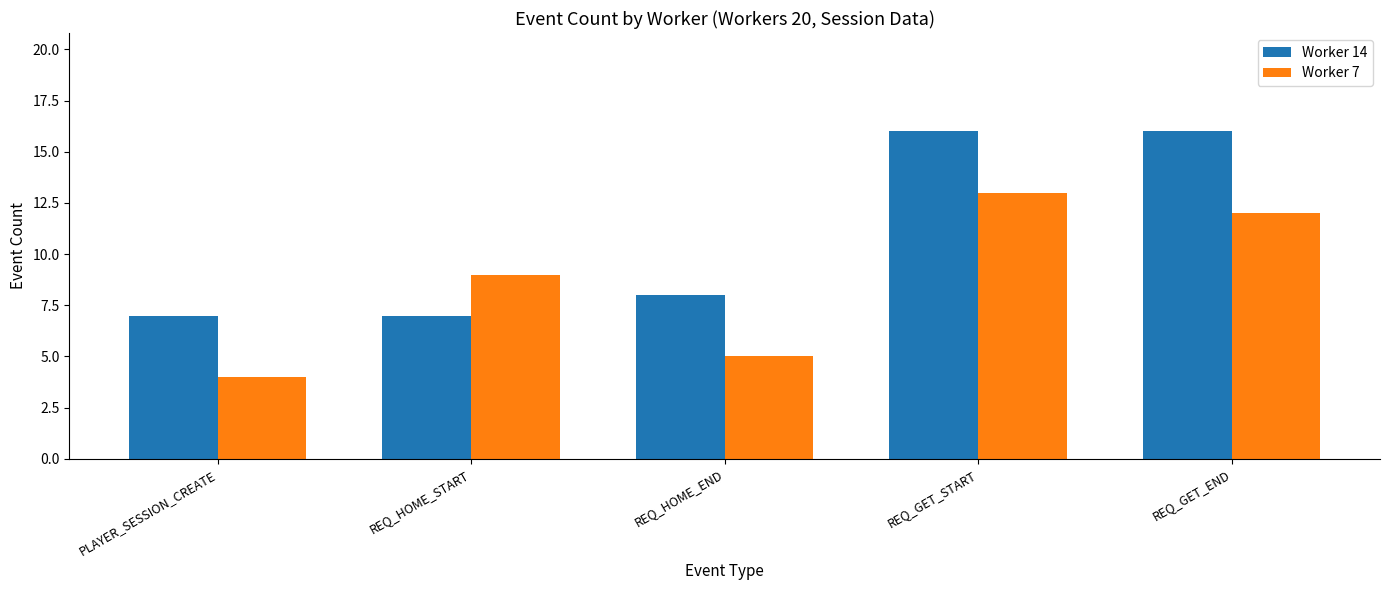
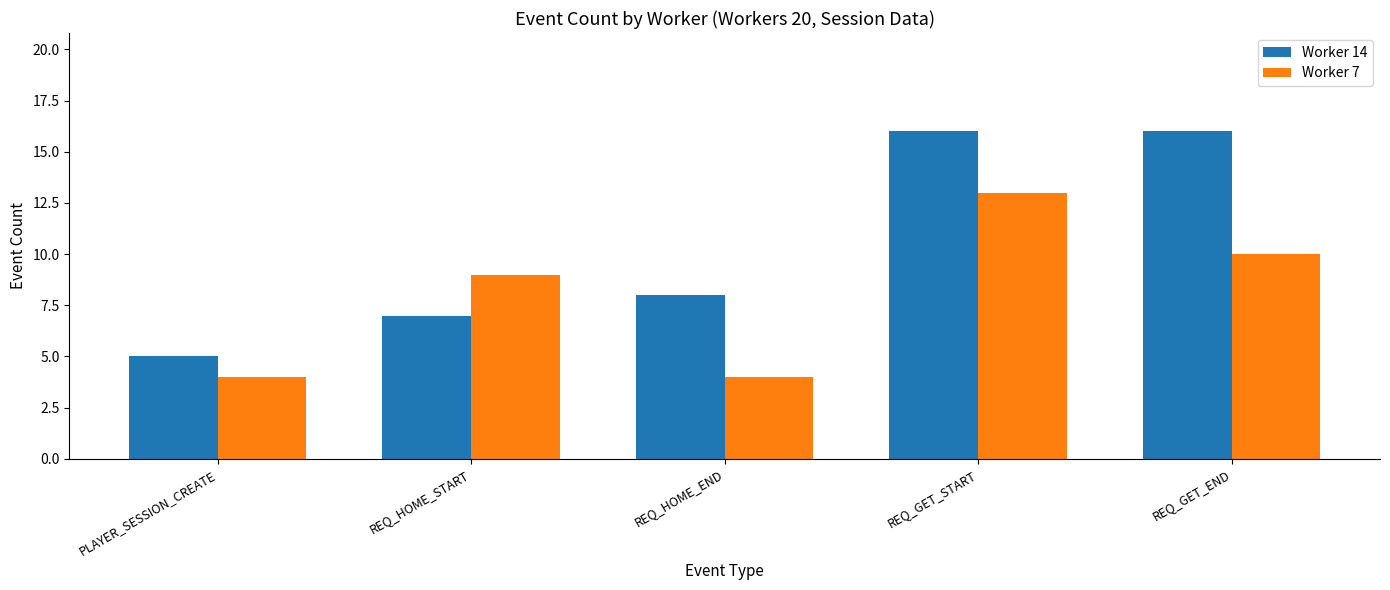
  {
    "Worker 14": {
-     "PLAYER_SESSION_CREATE": 7,
+     "PLAYER_SESSION_CREATE": 5,
      "REQ_HOME_START": 7,
      "REQ_HOME_END": 8,
      "REQ_GET_START": 16,
      "REQ_GET_END": 16
    },
    "Worker 7": {
      "PLAYER_SESSION_CREATE": 4,
      "REQ_HOME_START": 9,
-     "REQ_HOME_END": 5,
+     "REQ_HOME_END": 4,
      "REQ_GET_START": 13,
-     "REQ_GET_END": 12
+     "REQ_GET_END": 10
    }
  }
